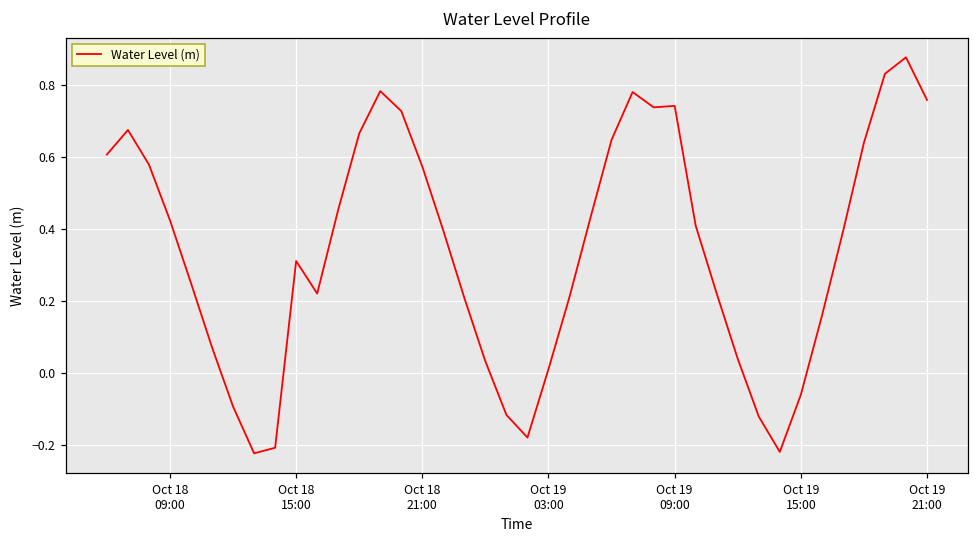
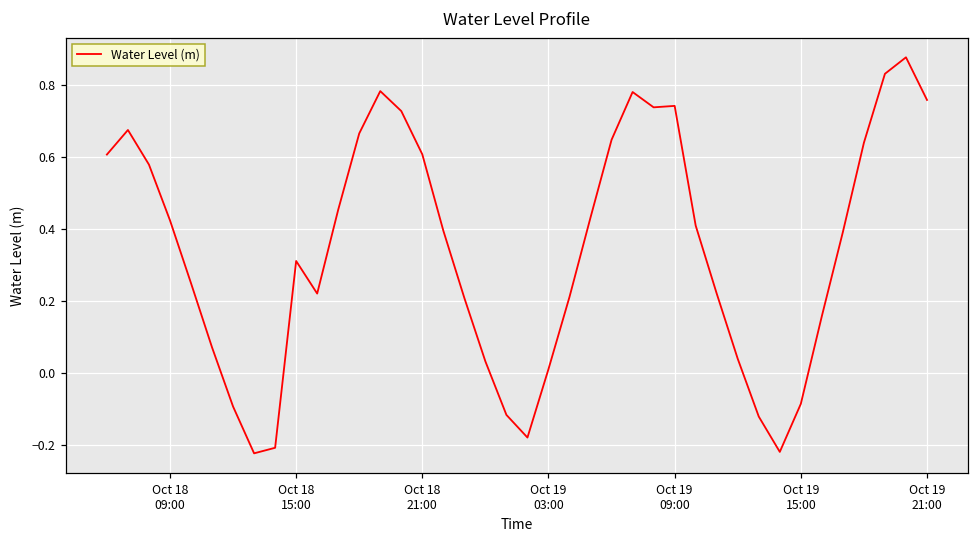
  {
    "Oct 18 09:00": 0.42,
    "Oct 18 15:00": 0.31,
-   "Oct 18 21:00": 0.57,
+   "Oct 18 21:00": 0.61,
    "Oct 19 03:00": 0.01,
    "Oct 19 09:00": 0.74,
-   "Oct 19 15:00": -0.06,
+   "Oct 19 15:00": -0.09,
    "Oct 19 21:00": 0.76
  }
